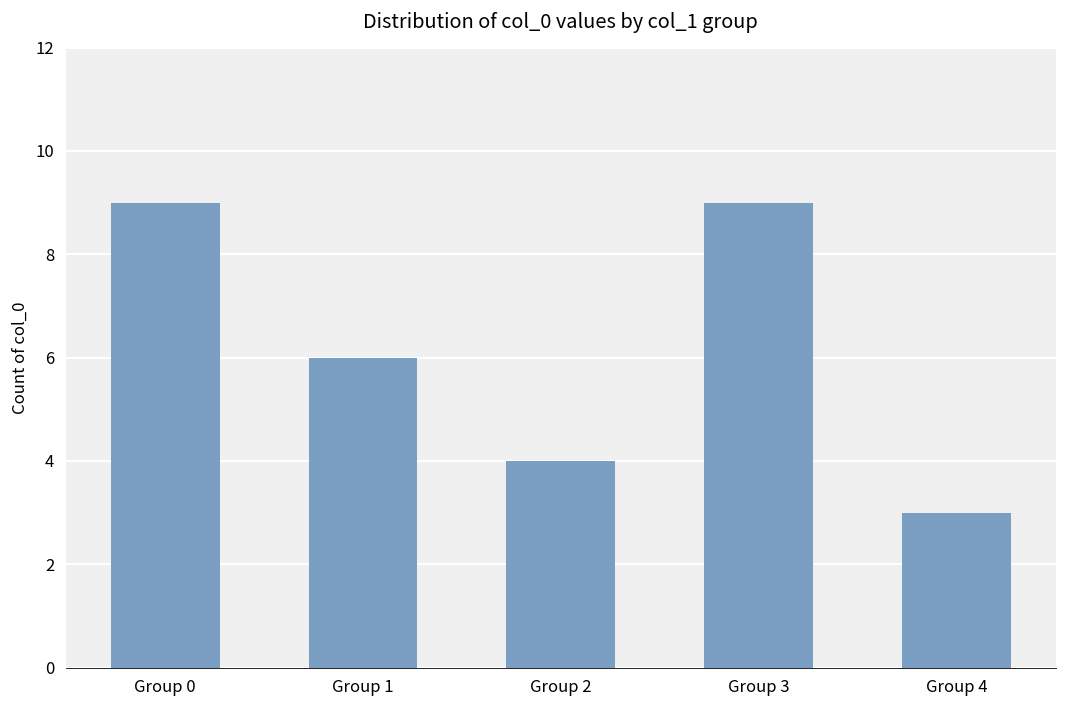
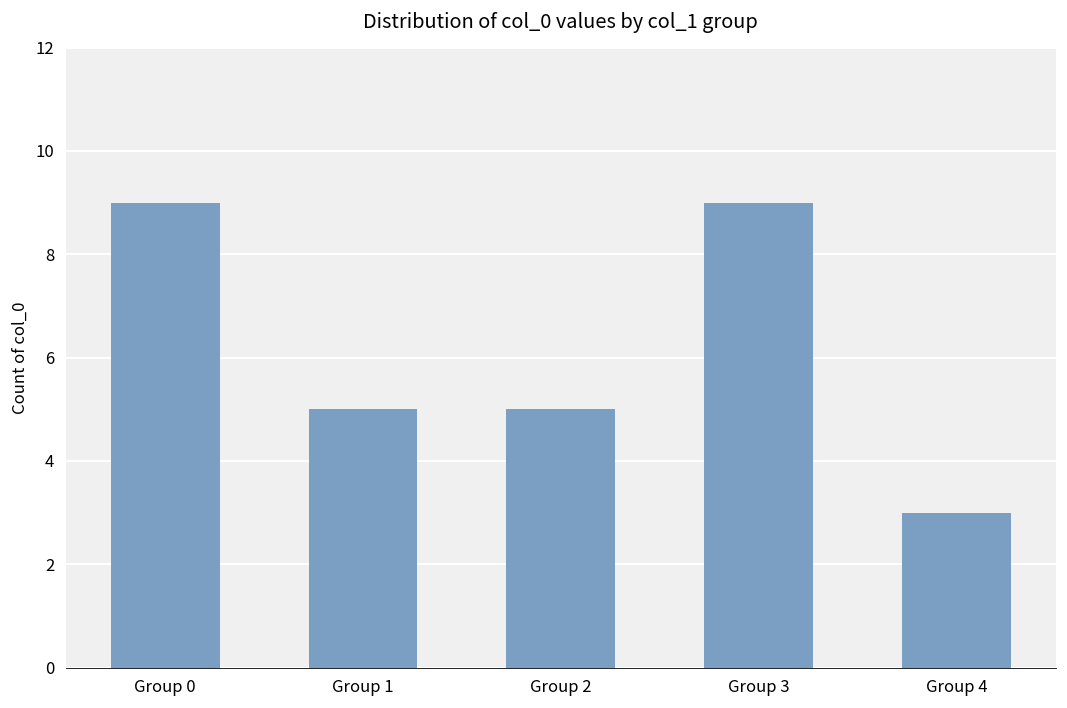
  {
    "Group 0": 9,
-   "Group 1": 6,
-   "Group 2": 4,
+   "Group 1": 5,
+   "Group 2": 5,
    "Group 3": 9,
    "Group 4": 3
  }
